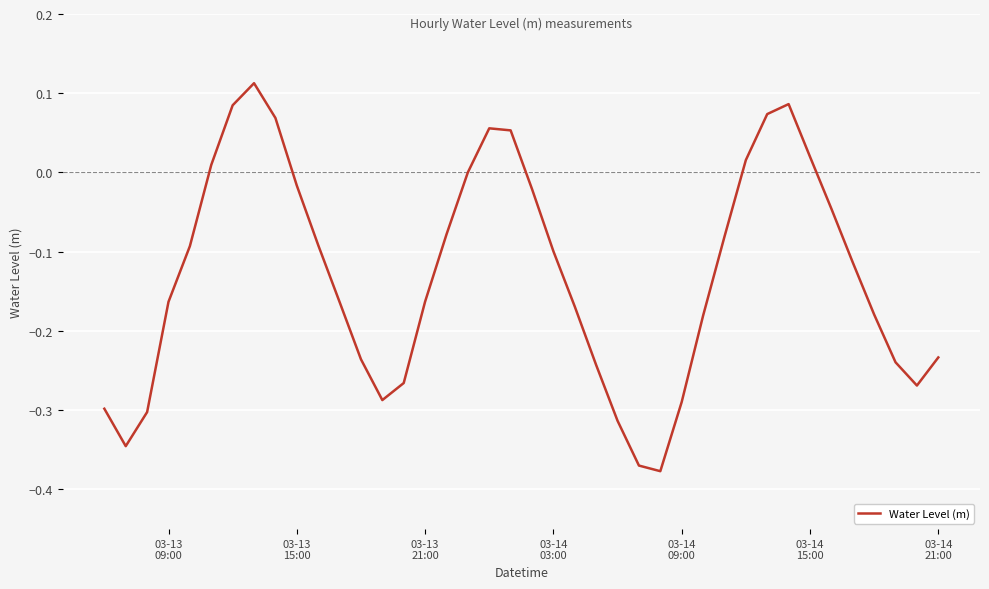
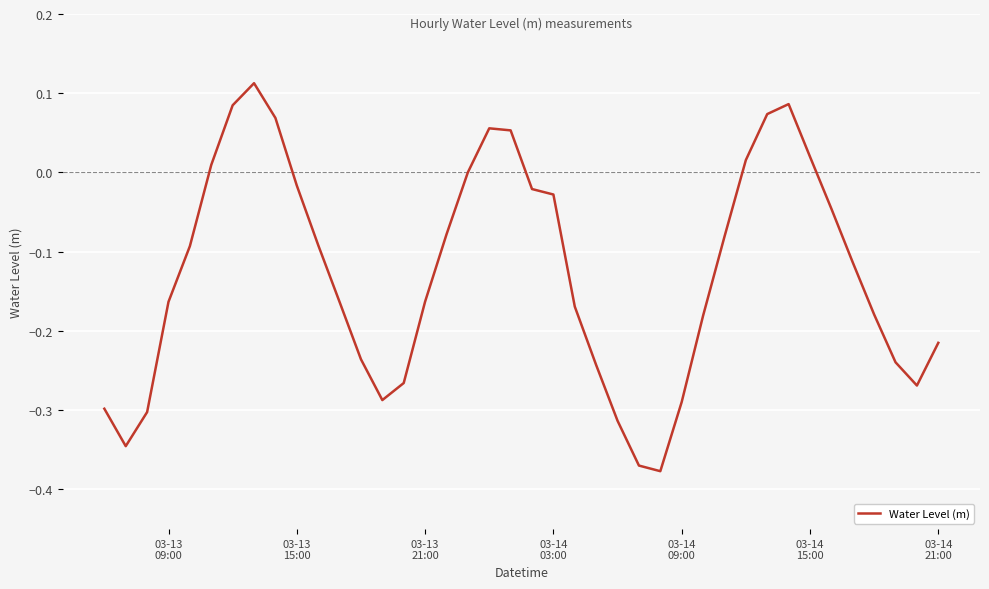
  {
    "03-13 09:00": -0.16,
    "03-13 15:00": -0.02,
    "03-13 21:00": -0.16,
-   "03-14 03:00": -0.10,
+   "03-14 03:00": -0.03,
    "03-14 09:00": -0.29,
    "03-14 15:00": 0.02,
-   "03-14 21:00": -0.23
+   "03-14 21:00": -0.21
  }
